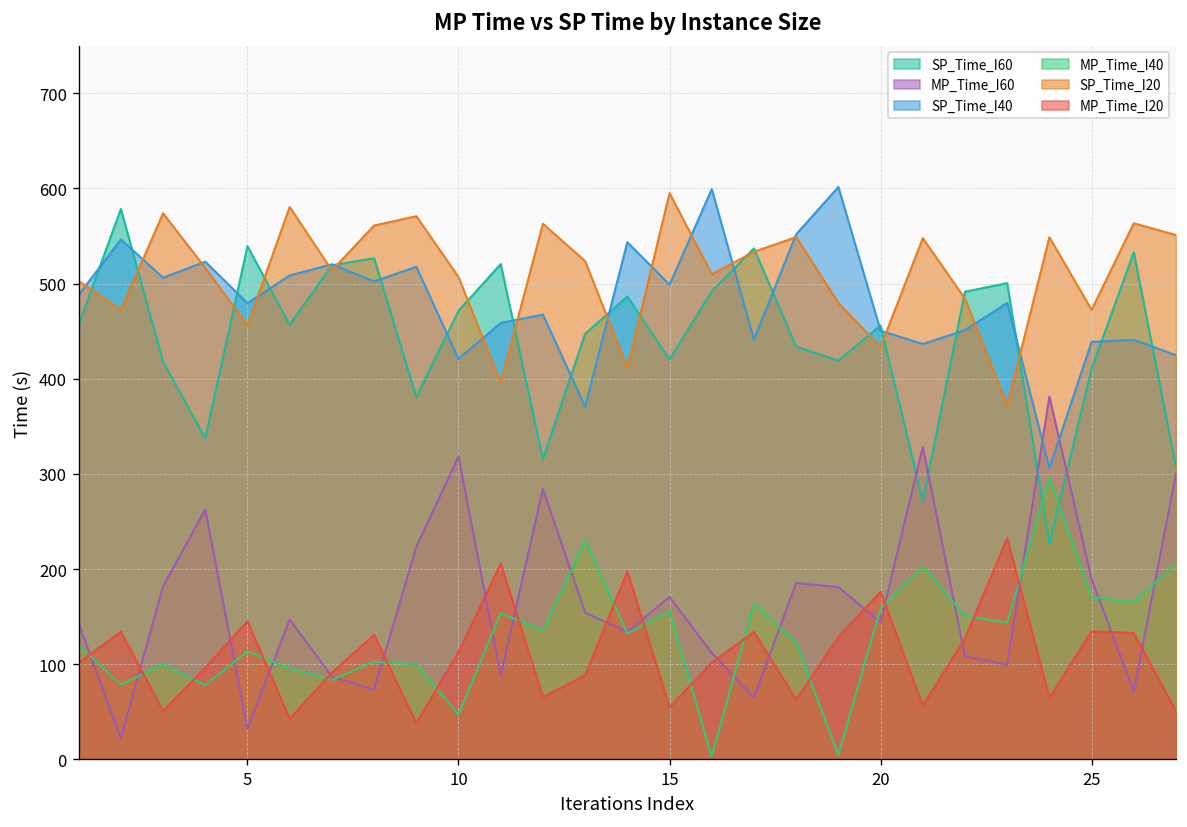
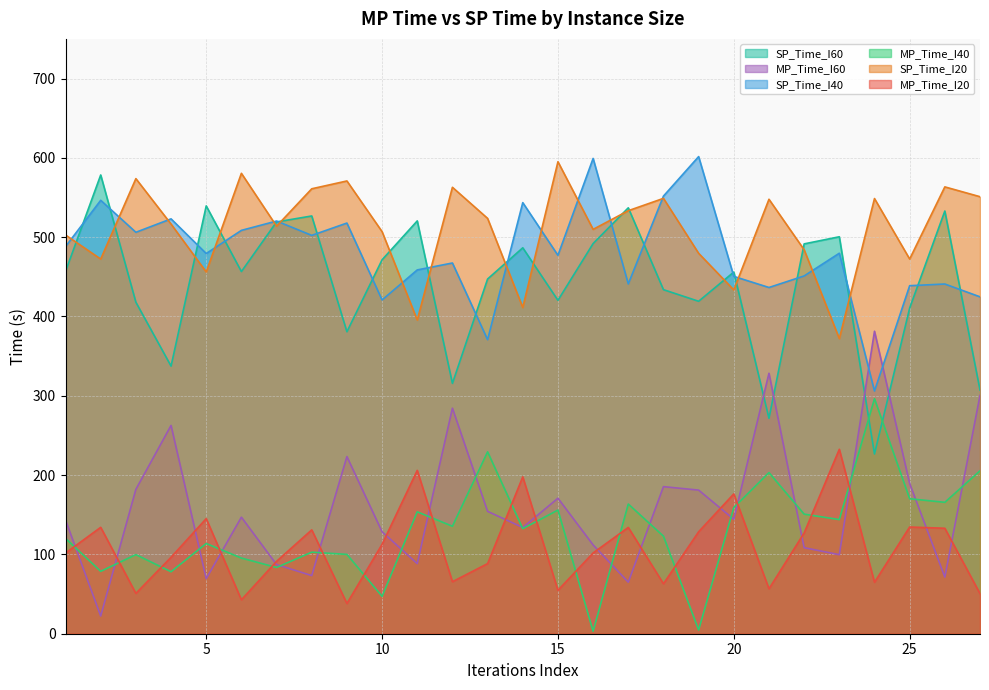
  {
    "MP_Time_I60": {
-     "5": 30,
-     "10": 320,
+     "5": 70,
+     "10": 130,
      "15": 170,
      "20": 140,
      "25": 190
    },
    "SP_Time_I40": {
      "5": 480,
      "10": 420,
-     "15": 500,
+     "15": 480,
      "20": 450,
      "25": 440
    }
  }
